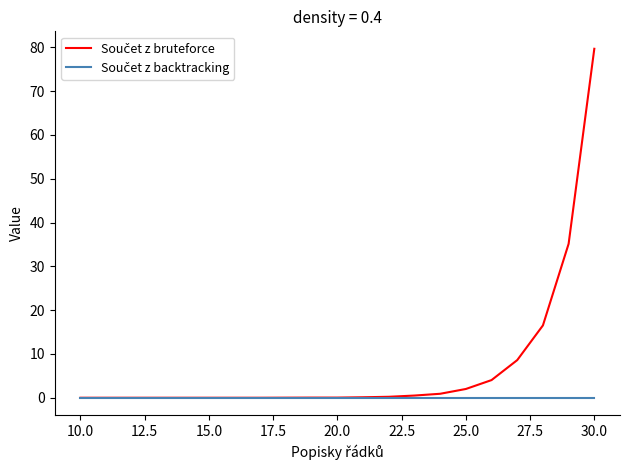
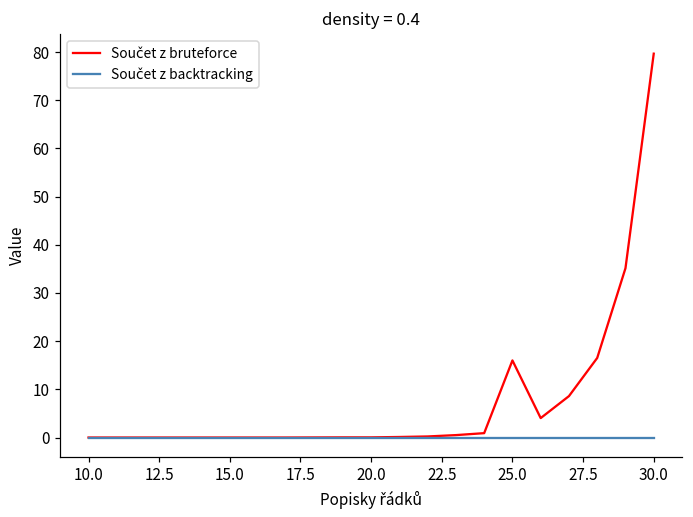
  {
    "Součet z bruteforce": {
-     "25.0": 2,
+     "25.0": 16,
      "30.0": 80
    },
    "Součet z backtracking": {
      "25.0": 0,
      "30.0": 0
    }
  }
